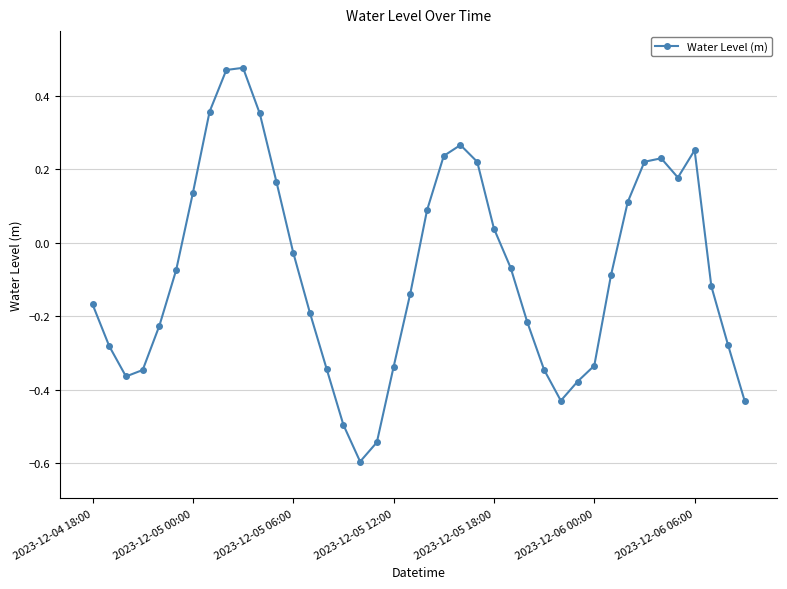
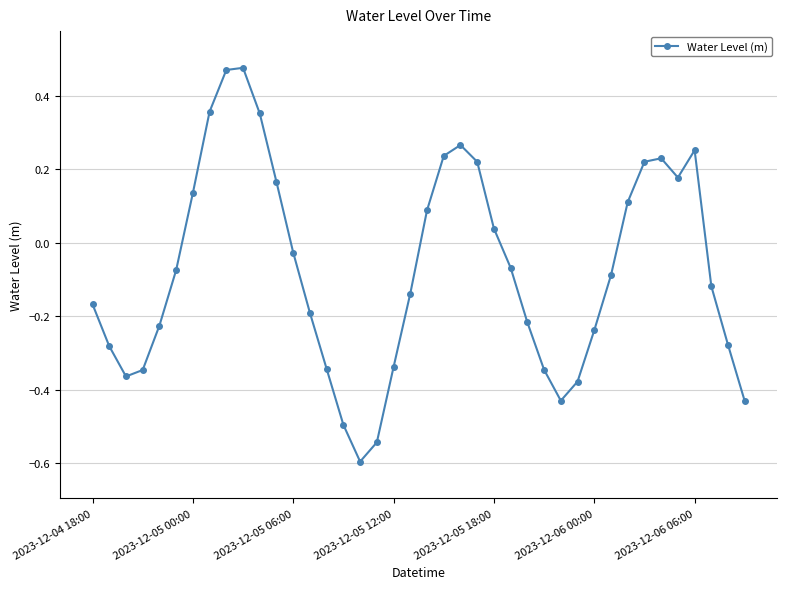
  {
    "2023-12-04 18:00": -0.17,
    "2023-12-05 00:00": 0.14,
    "2023-12-05 06:00": -0.03,
    "2023-12-05 12:00": -0.34,
    "2023-12-05 18:00": 0.04,
-   "2023-12-06 00:00": -0.34,
+   "2023-12-06 00:00": -0.24,
    "2023-12-06 06:00": 0.25
  }
